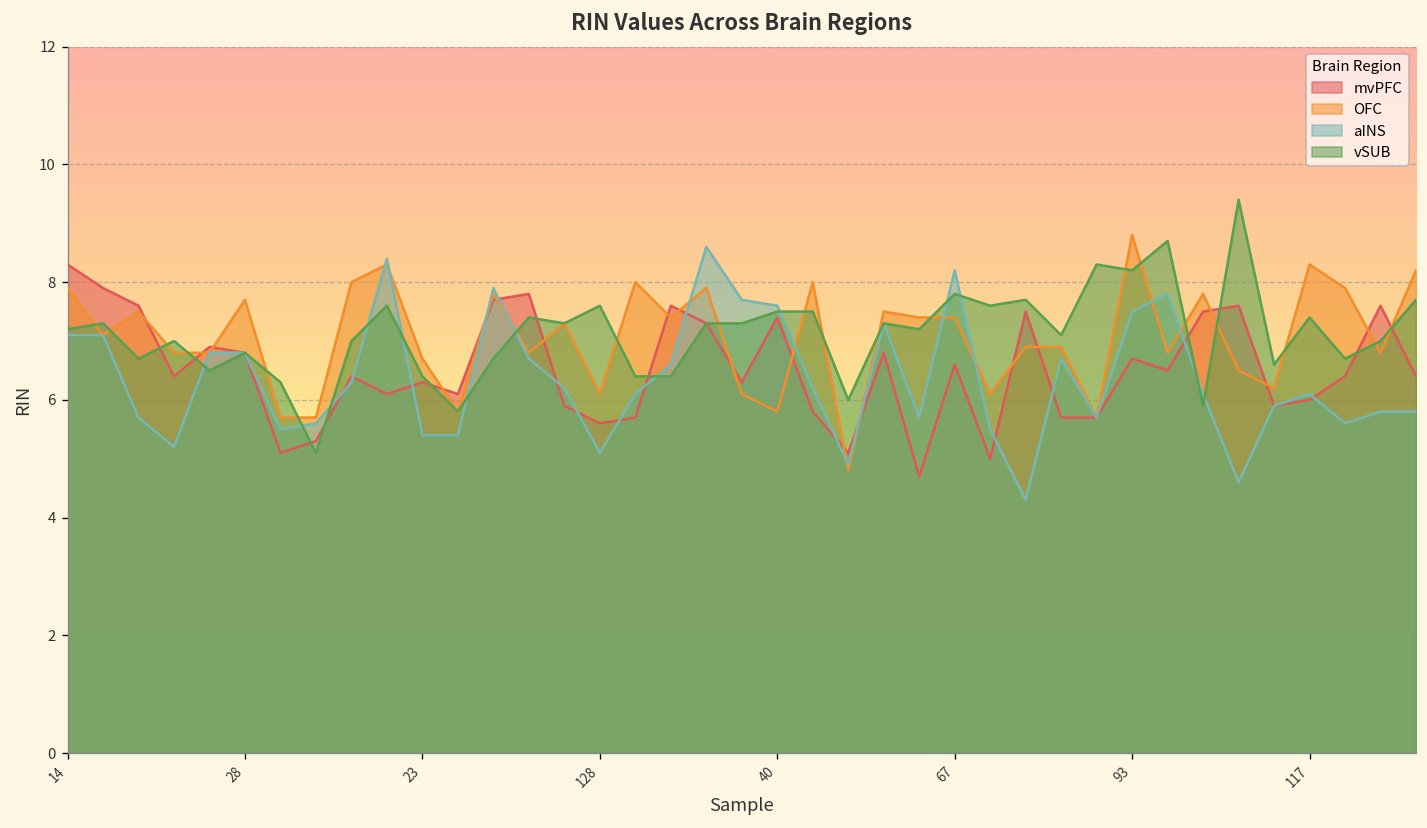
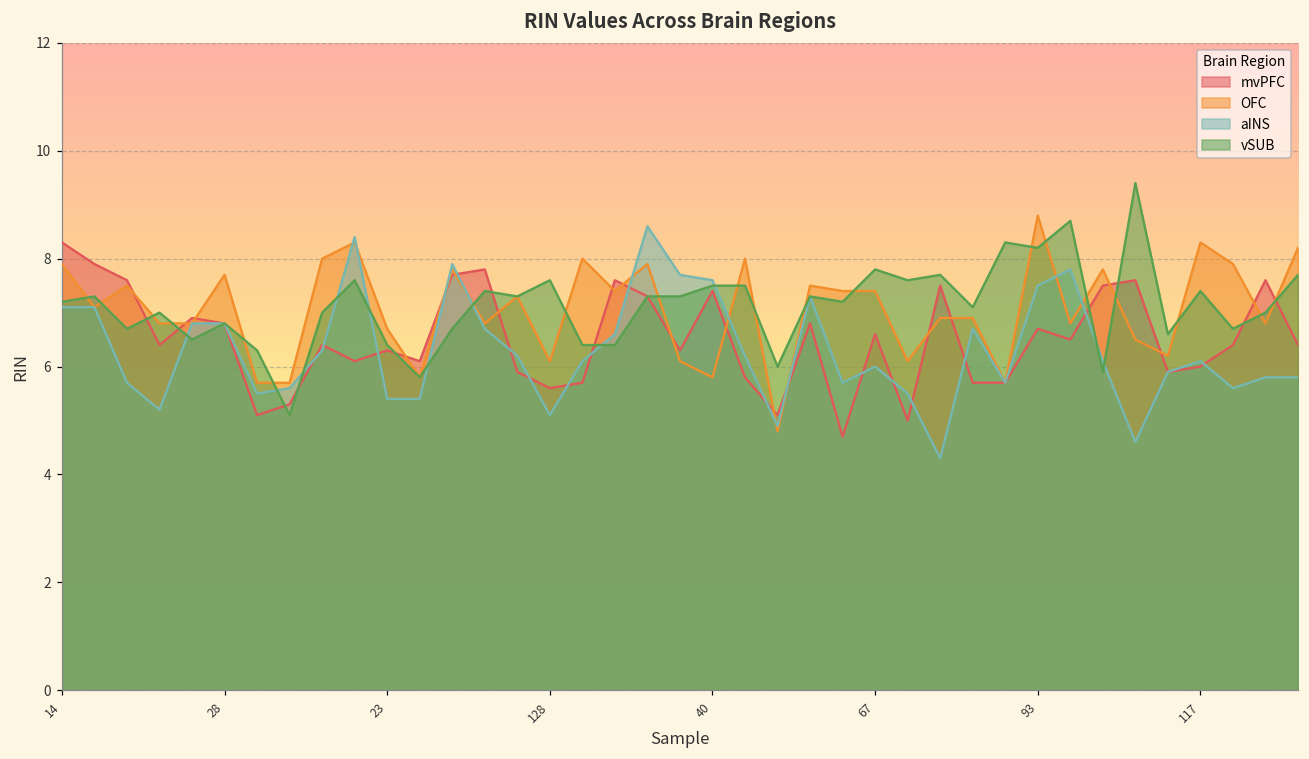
  {
    "mvPFC": {
      "14": 8.3,
      "23": 6.3,
      "128": 5.6,
      "40": 7.4,
      "67": 6.6,
      "93": 6.7,
      "117": 6.0
    },
    "OFC": {
      "14": 7.9,
      "28": 7.7,
      "23": 6.7,
      "128": 6.1,
      "40": 5.8,
      "67": 7.4,
      "93": 8.8,
      "117": 8.3
    },
    "aINS": {
      "14": 7.1,
      "23": 5.4,
      "128": 5.1,
      "40": 7.6,
-     "67": 8.2,
+     "67": 6.0,
      "93": 7.5,
      "117": 6.1
    },
    "vSUB": {
      "14": 7.2,
      "23": 6.4,
      "128": 7.6,
      "40": 7.5,
      "67": 7.8,
      "93": 8.2,
      "117": 7.4
    }
  }
